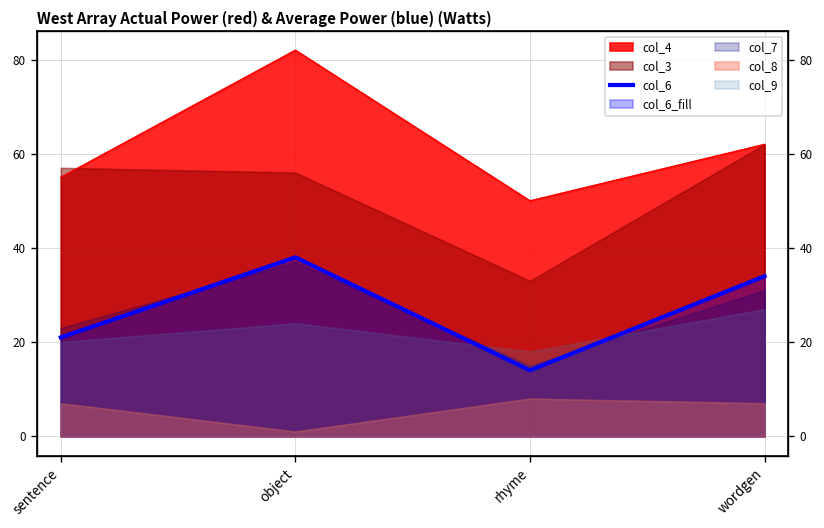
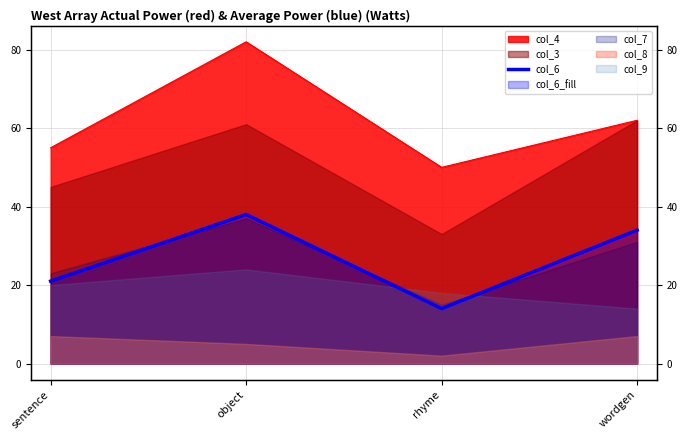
  {
    "col_4": {
      "sentence": 55,
      "object": 82,
      "rhyme": 50
    },
    "col_3": {
-     "sentence": 57,
-     "object": 56,
+     "sentence": 45,
+     "object": 61,
      "rhyme": 33
    },
    "col_8": {
      "sentence": 7,
-     "object": 1,
-     "rhyme": 8,
+     "object": 5,
+     "rhyme": 2,
      "wordgen": 7
    },
    "col_9": {
      "sentence": 20,
      "object": 24,
      "rhyme": 18,
-     "wordgen": 27
+     "wordgen": 14
    }
  }
